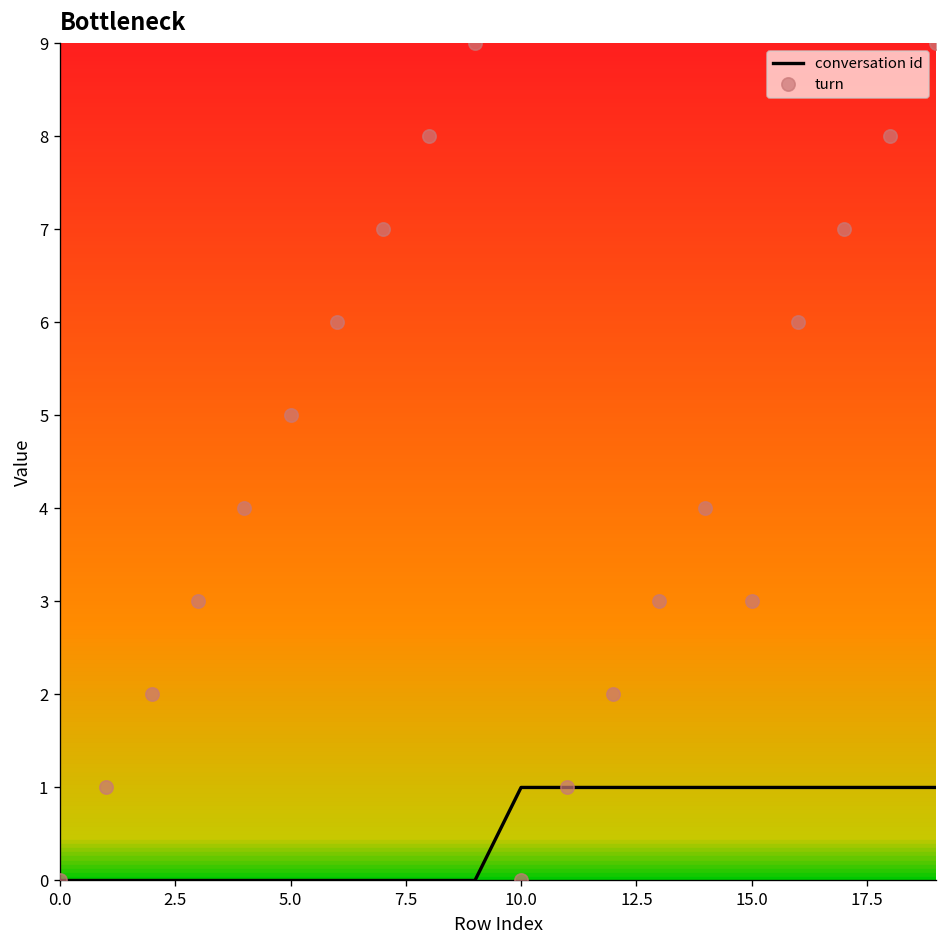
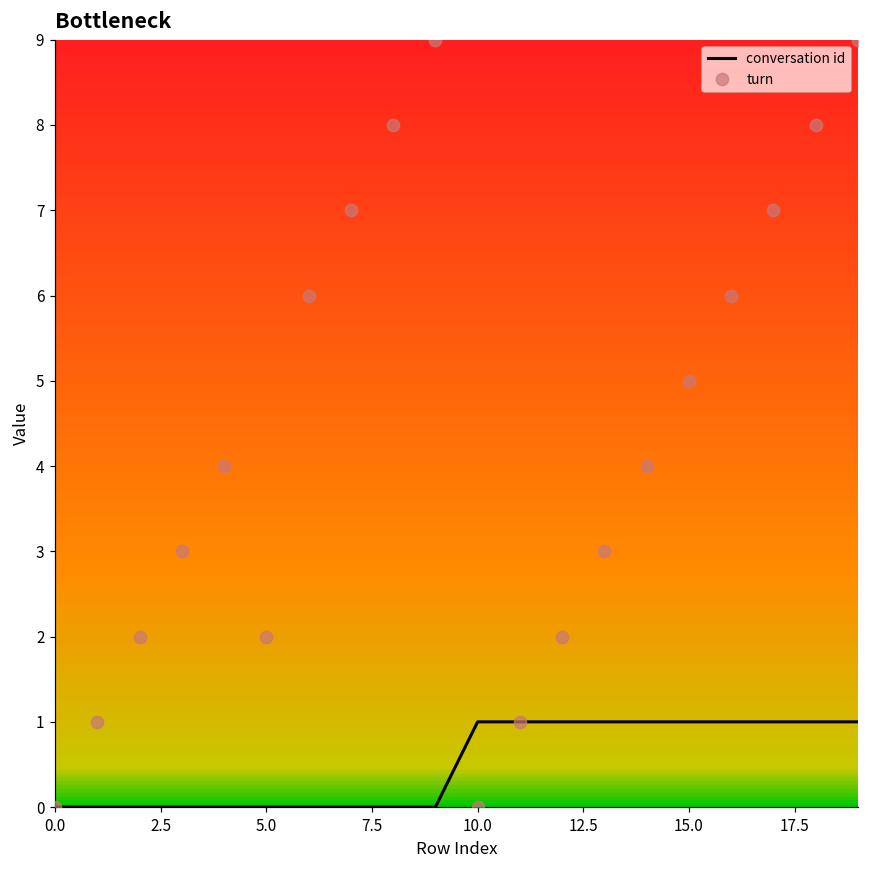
  {
    "conversation id": {
      "5.0": 0,
      "10.0": 1,
      "15.0": 1
    },
    "turn": {
-     "5.0": 5,
+     "5.0": 2,
      "10.0": 0,
-     "15.0": 3
+     "15.0": 5
    }
  }
